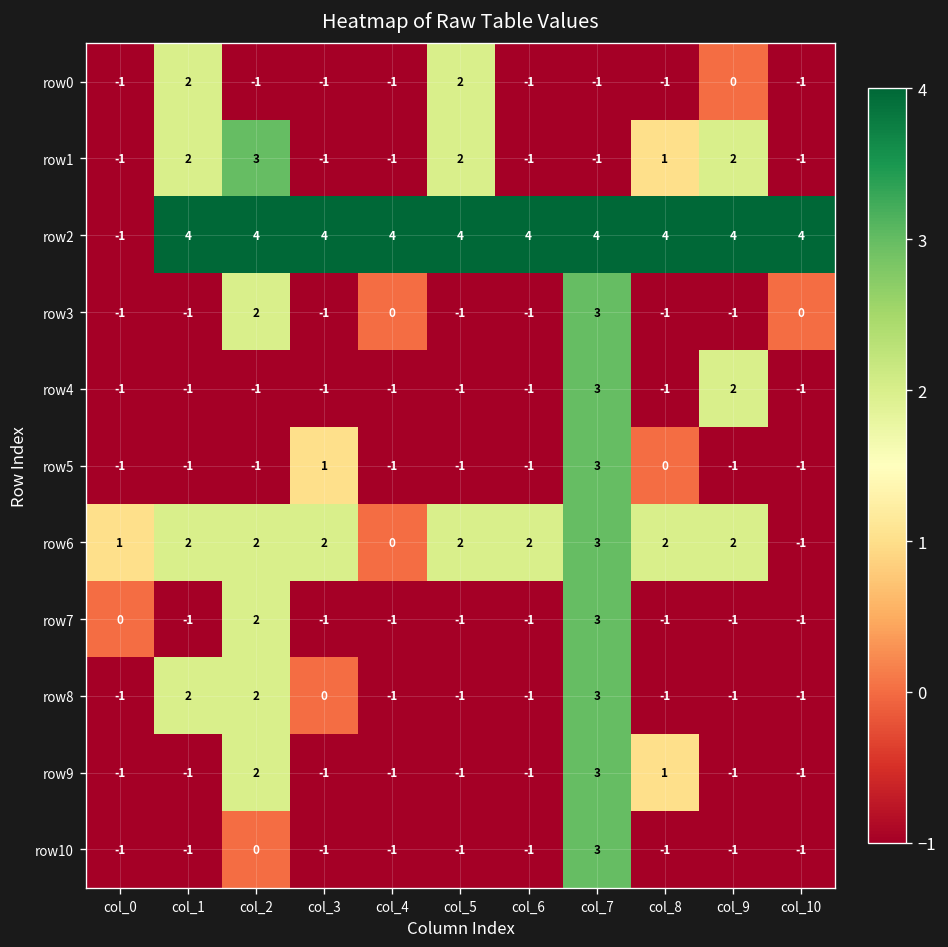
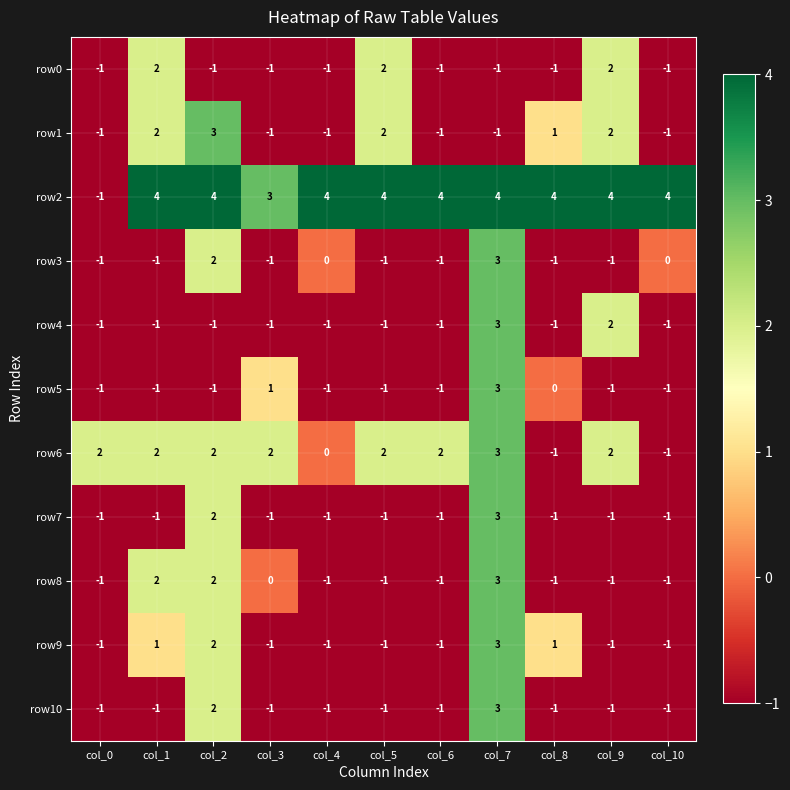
  {
    "row0": {
      "col_0": -1,
      "col_1": 2,
      "col_2": -1,
      "col_3": -1,
      "col_4": -1,
      "col_5": 2,
      "col_6": -1,
      "col_7": -1,
      "col_8": -1,
-     "col_9": 0,
+     "col_9": 2,
      "col_10": -1
    },
    "row1": {
      "col_0": -1,
      "col_1": 2,
      "col_2": 3,
      "col_3": -1,
      "col_4": -1,
      "col_5": 2,
      "col_6": -1,
      "col_7": -1,
      "col_8": 1,
      "col_9": 2,
      "col_10": -1
    },
    "row2": {
      "col_0": -1,
      "col_1": 4,
      "col_2": 4,
-     "col_3": 4,
+     "col_3": 3,
      "col_4": 4,
      "col_5": 4,
      "col_6": 4,
      "col_7": 4,
      "col_8": 4,
      "col_9": 4,
      "col_10": 4
    },
    "row3": {
      "col_0": -1,
      "col_1": -1,
      "col_2": 2,
      "col_3": -1,
      "col_4": 0,
      "col_5": -1,
      "col_6": -1,
      "col_7": 3,
      "col_8": -1,
      "col_9": -1,
      "col_10": 0
    },
    "row4": {
      "col_0": -1,
      "col_1": -1,
      "col_2": -1,
      "col_3": -1,
      "col_4": -1,
      "col_5": -1,
      "col_6": -1,
      "col_7": 3,
      "col_8": -1,
      "col_9": 2,
      "col_10": -1
    },
    "row5": {
      "col_0": -1,
      "col_1": -1,
      "col_2": -1,
      "col_3": 1,
      "col_4": -1,
      "col_5": -1,
      "col_6": -1,
      "col_7": 3,
      "col_8": 0,
      "col_9": -1,
      "col_10": -1
    },
    "row6": {
-     "col_0": 1,
+     "col_0": 2,
      "col_1": 2,
      "col_2": 2,
      "col_3": 2,
      "col_4": 0,
      "col_5": 2,
      "col_6": 2,
      "col_7": 3,
-     "col_8": 2,
+     "col_8": -1,
      "col_9": 2,
      "col_10": -1
    },
    "row7": {
-     "col_0": 0,
+     "col_0": -1,
      "col_1": -1,
      "col_2": 2,
      "col_3": -1,
      "col_4": -1,
      "col_5": -1,
      "col_6": -1,
      "col_7": 3,
      "col_8": -1,
      "col_9": -1,
      "col_10": -1
    },
    "row8": {
      "col_0": -1,
      "col_1": 2,
      "col_2": 2,
      "col_3": 0,
      "col_4": -1,
      "col_5": -1,
      "col_6": -1,
      "col_7": 3,
      "col_8": -1,
      "col_9": -1,
      "col_10": -1
    },
    "row9": {
      "col_0": -1,
-     "col_1": -1,
+     "col_1": 1,
      "col_2": 2,
      "col_3": -1,
      "col_4": -1,
      "col_5": -1,
      "col_6": -1,
      "col_7": 3,
      "col_8": 1,
      "col_9": -1,
      "col_10": -1
    },
    "row10": {
      "col_0": -1,
      "col_1": -1,
-     "col_2": 0,
+     "col_2": 2,
      "col_3": -1,
      "col_4": -1,
      "col_5": -1,
      "col_6": -1,
      "col_7": 3,
      "col_8": -1,
      "col_9": -1,
      "col_10": -1
    }
  }
